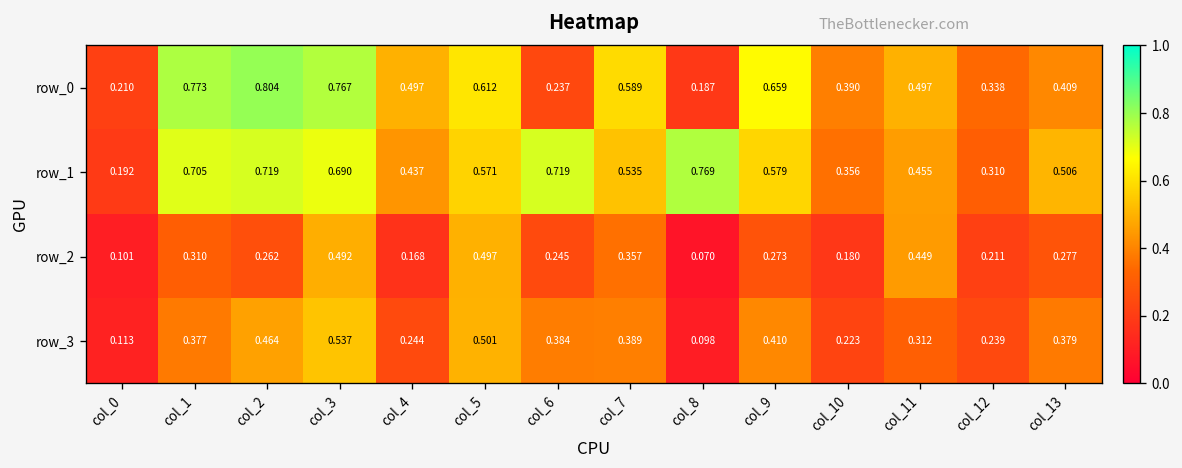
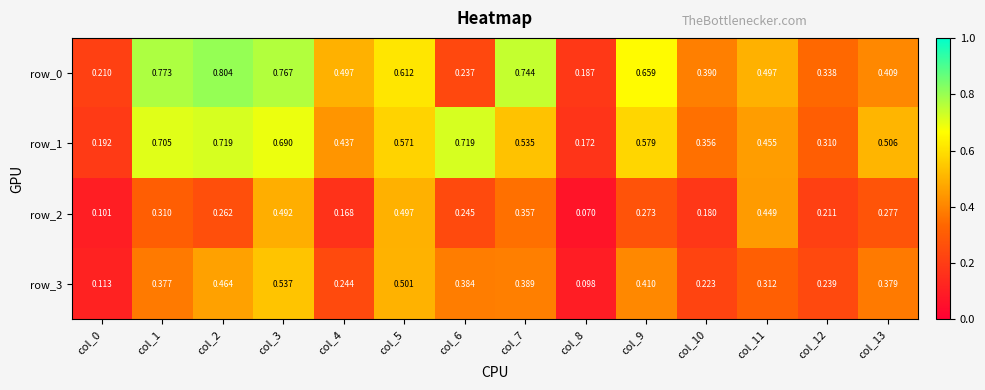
  {
    "row_0": {
      "col_0": 0.210,
      "col_1": 0.773,
      "col_2": 0.804,
      "col_3": 0.767,
      "col_4": 0.497,
      "col_5": 0.612,
      "col_6": 0.237,
-     "col_7": 0.589,
+     "col_7": 0.744,
      "col_8": 0.187,
      "col_9": 0.659,
      "col_10": 0.390,
      "col_11": 0.497,
      "col_12": 0.338,
      "col_13": 0.409
    },
    "row_1": {
      "col_0": 0.192,
      "col_1": 0.705,
      "col_2": 0.719,
      "col_3": 0.690,
      "col_4": 0.437,
      "col_5": 0.571,
      "col_6": 0.719,
      "col_7": 0.535,
-     "col_8": 0.769,
+     "col_8": 0.172,
      "col_9": 0.579,
      "col_10": 0.356,
      "col_11": 0.455,
      "col_12": 0.310,
      "col_13": 0.506
    },
    "row_2": {
      "col_0": 0.101,
      "col_1": 0.310,
      "col_2": 0.262,
      "col_3": 0.492,
      "col_4": 0.168,
      "col_5": 0.497,
      "col_6": 0.245,
      "col_7": 0.357,
      "col_8": 0.070,
      "col_9": 0.273,
      "col_10": 0.180,
      "col_11": 0.449,
      "col_12": 0.211,
      "col_13": 0.277
    },
    "row_3": {
      "col_0": 0.113,
      "col_1": 0.377,
      "col_2": 0.464,
      "col_3": 0.537,
      "col_4": 0.244,
      "col_5": 0.501,
      "col_6": 0.384,
      "col_7": 0.389,
      "col_8": 0.098,
      "col_9": 0.410,
      "col_10": 0.223,
      "col_11": 0.312,
      "col_12": 0.239,
      "col_13": 0.379
    }
  }
